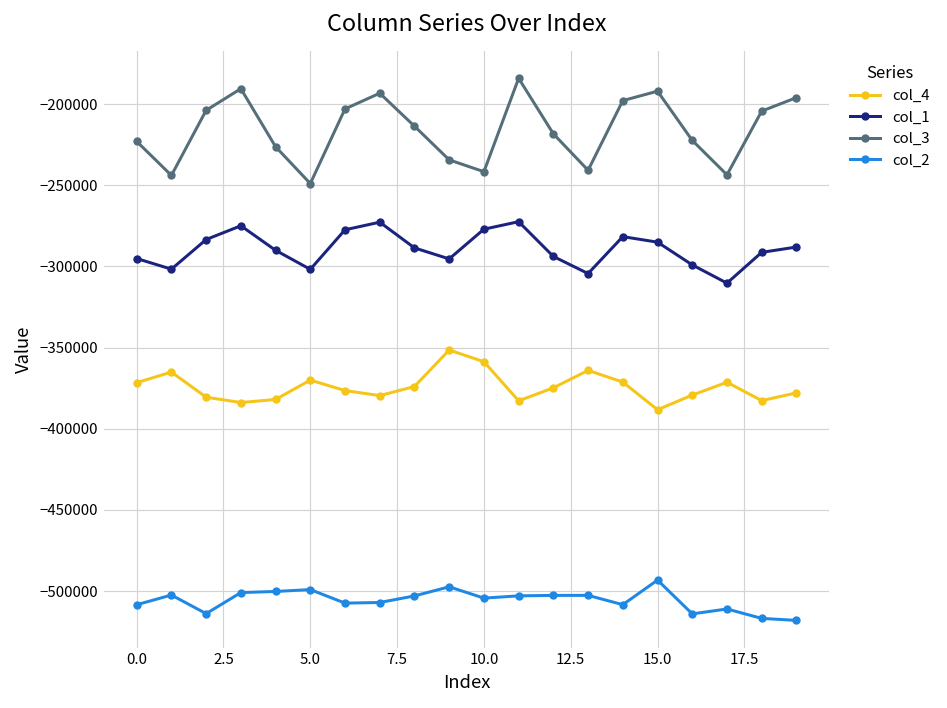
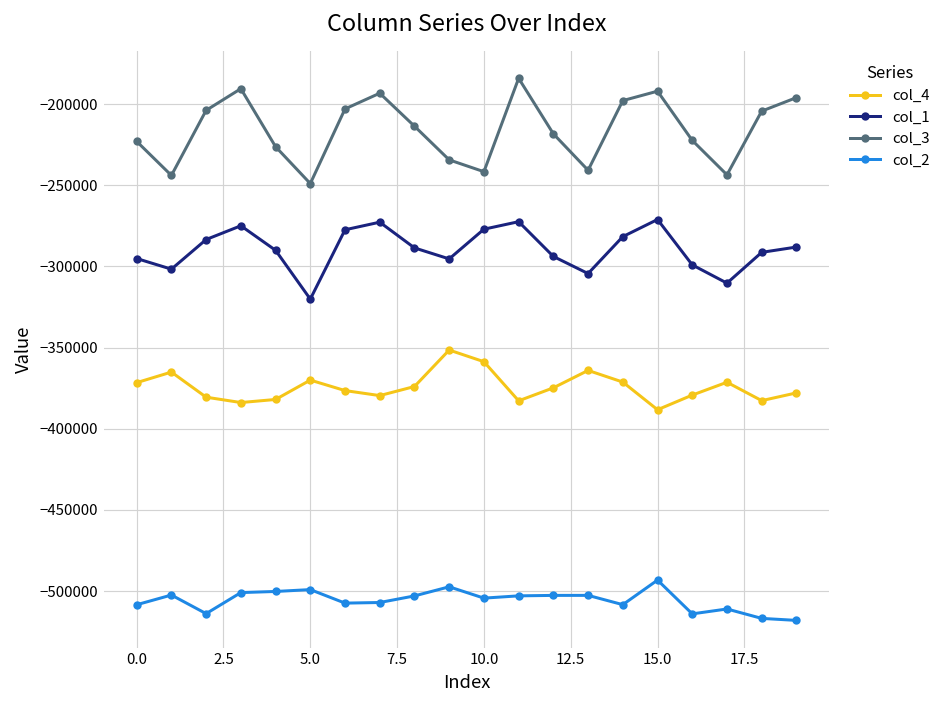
  {
    "col_4": {
      "0.0": -372000,
      "5.0": -370000,
      "10.0": -359000,
      "15.0": -388000
    },
    "col_1": {
      "0.0": -295000,
-     "5.0": -302000,
+     "5.0": -320000,
      "10.0": -277000,
-     "15.0": -285000
+     "15.0": -271000
    },
    "col_3": {
      "0.0": -223000,
      "5.0": -249000,
      "10.0": -242000,
      "15.0": -192000
    },
    "col_2": {
      "0.0": -508000,
      "5.0": -499000,
      "10.0": -504000,
      "15.0": -493000
    }
  }
